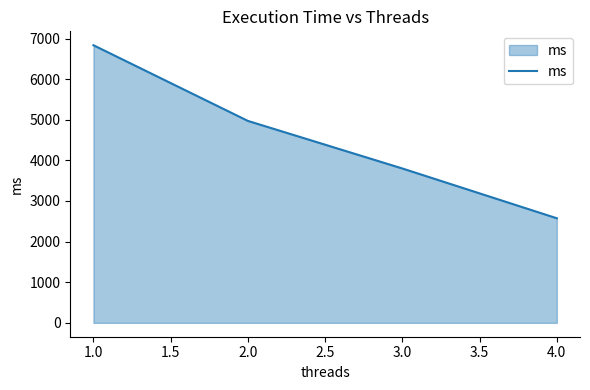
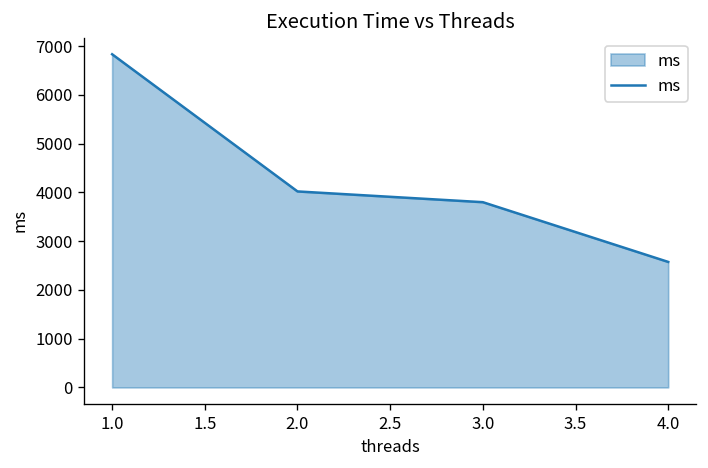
  {
    "1.0": 6800,
-   "2.0": 5000,
+   "2.0": 4000,
    "3.0": 3800,
    "4.0": 2600
  }
